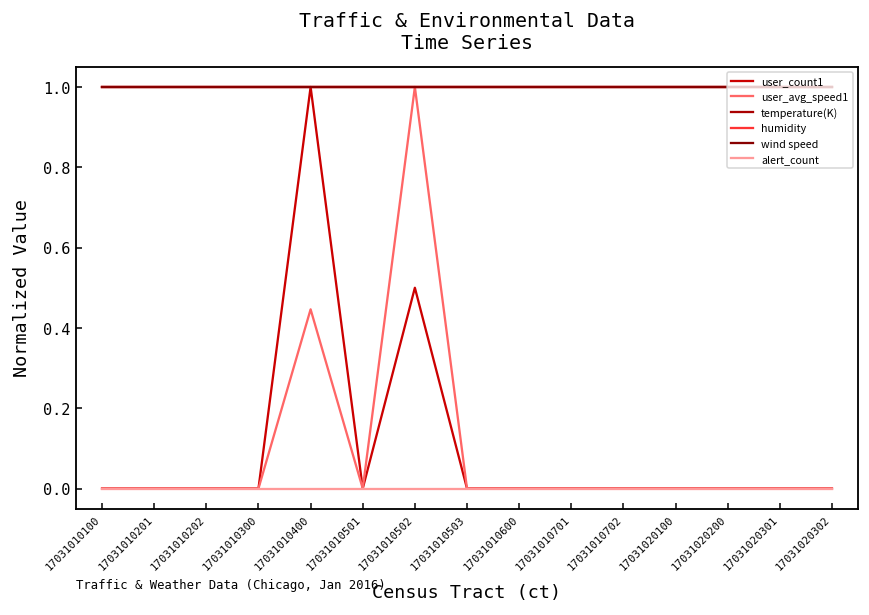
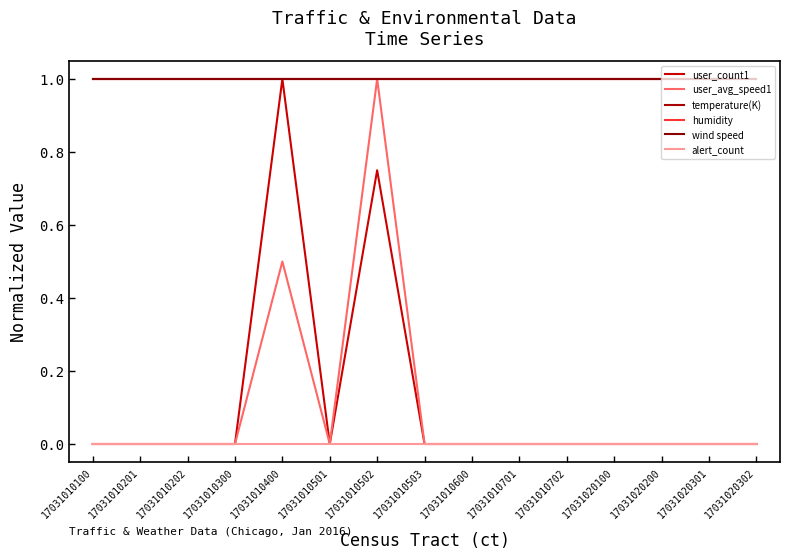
  {
    "user_count1": {
-     "17031010502": 0.50
+     "17031010502": 0.75
    },
    "user_avg_speed1": {
-     "17031010400": 0.45
+     "17031010400": 0.50
    },
    "wind speed": {
      "17031010100": 1.00,
      "17031010201": 1.00,
      "17031010202": 1.00,
      "17031010300": 1.00,
      "17031010501": 1.00,
      "17031010503": 1.00,
      "17031010600": 1.00,
      "17031010701": 1.00,
      "17031010702": 1.00,
      "17031020100": 1.00
    },
    "alert_count": {
      "17031010400": 0.00,
      "17031010502": 0.00
    }
  }
